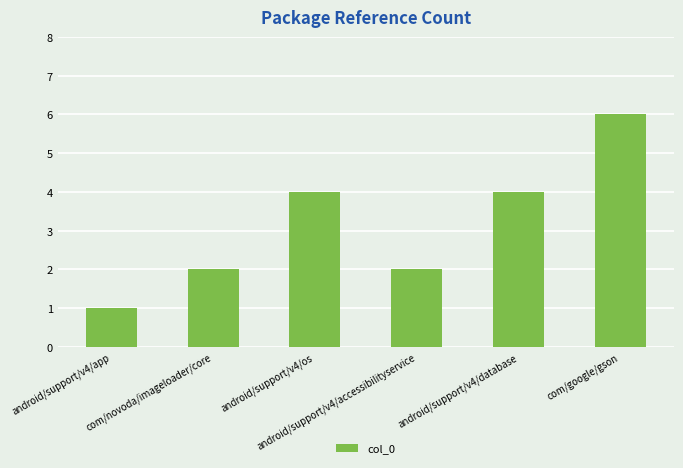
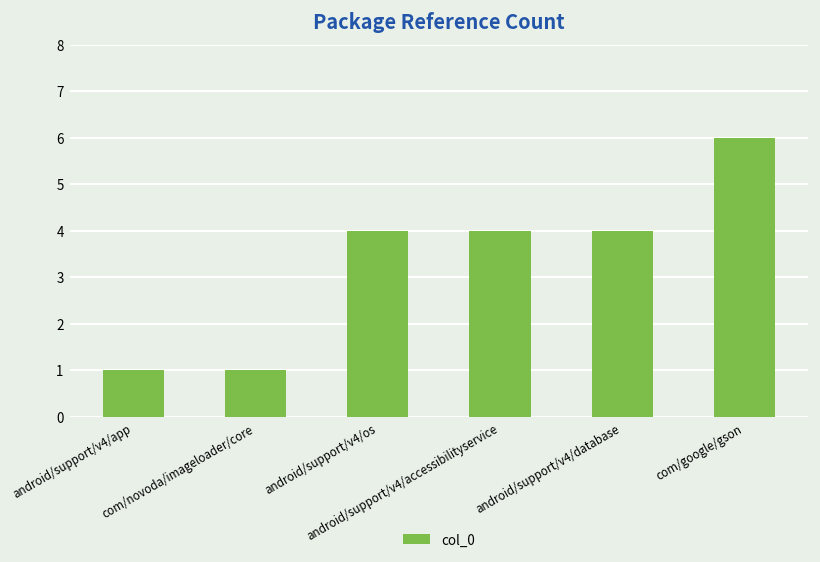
  {
    "android/support/v4/app": 1,
-   "com/novoda/imageloader/core": 2,
+   "com/novoda/imageloader/core": 1,
    "android/support/v4/os": 4,
-   "android/support/v4/accessibilityservice": 2,
+   "android/support/v4/accessibilityservice": 4,
    "android/support/v4/database": 4,
    "com/google/gson": 6
  }
